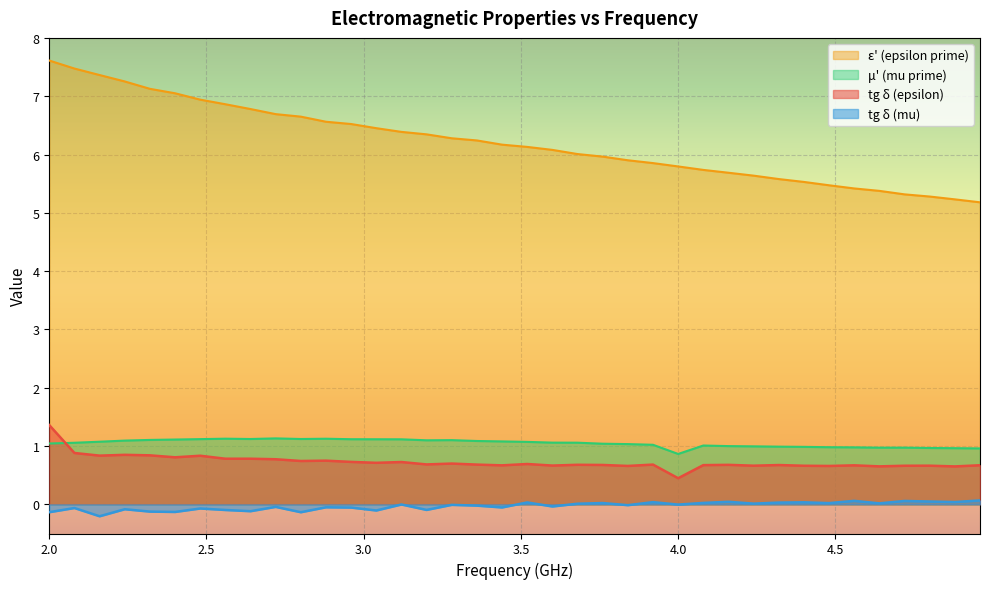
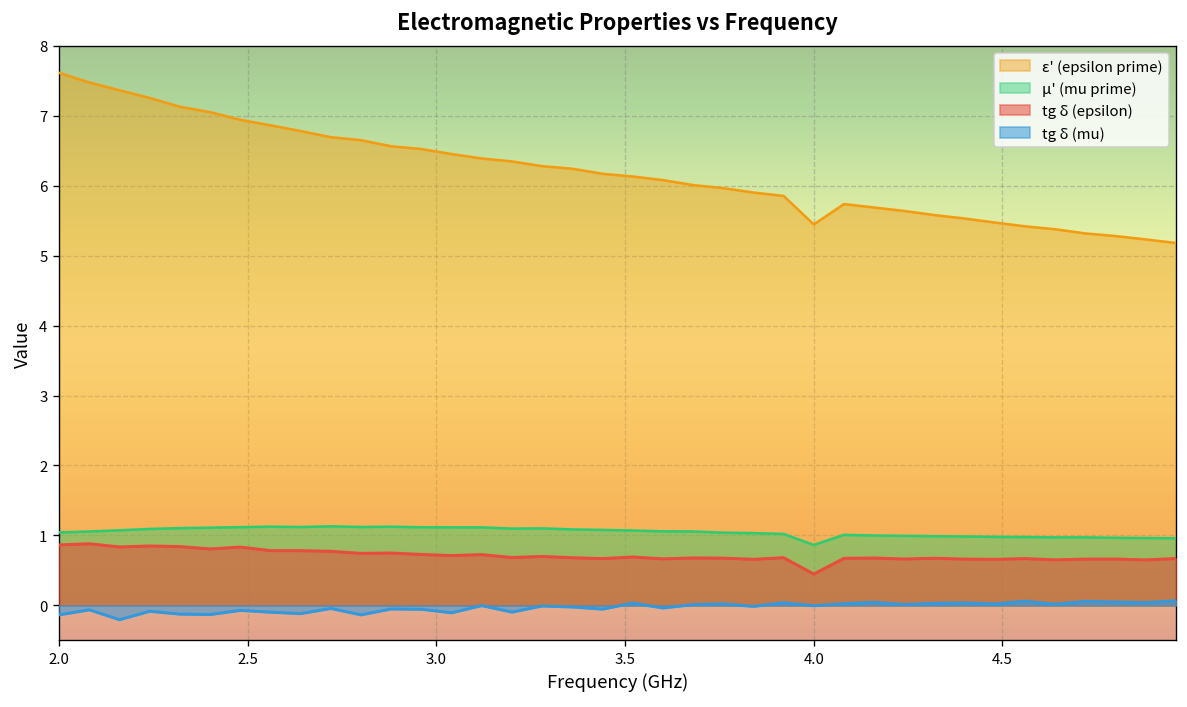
  {
    "ε' (epsilon prime)": {
      "2.0": 7.6,
-     "4.0": 5.8
+     "4.0": 5.4
    },
    "μ' (mu prime)": {
      "2.0": 1.0,
      "4.0": 0.9
    },
    "tg δ (epsilon)": {
-     "2.0": 1.4,
+     "2.0": 0.9,
      "4.0": 0.4
    }
  }
